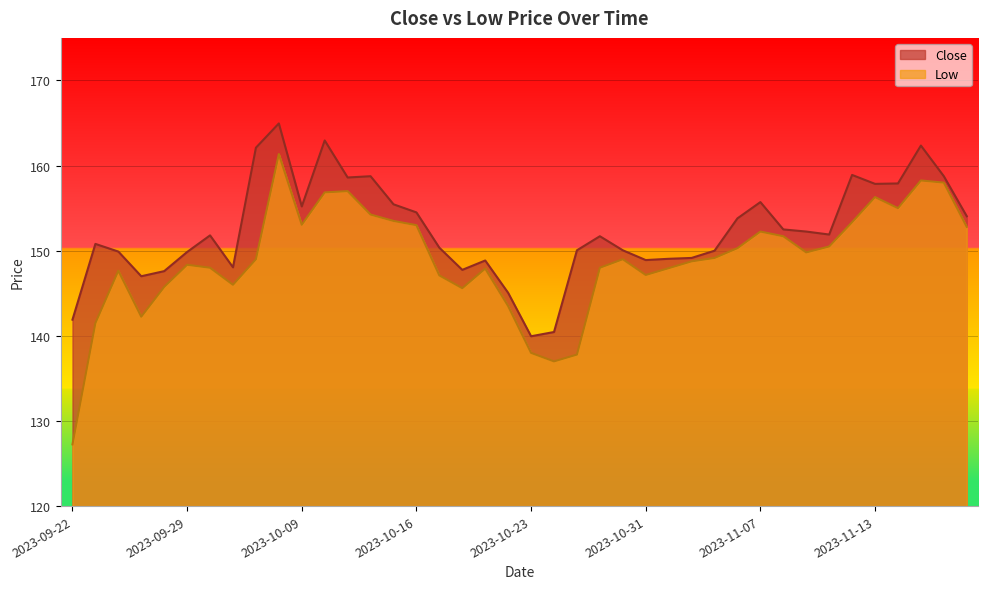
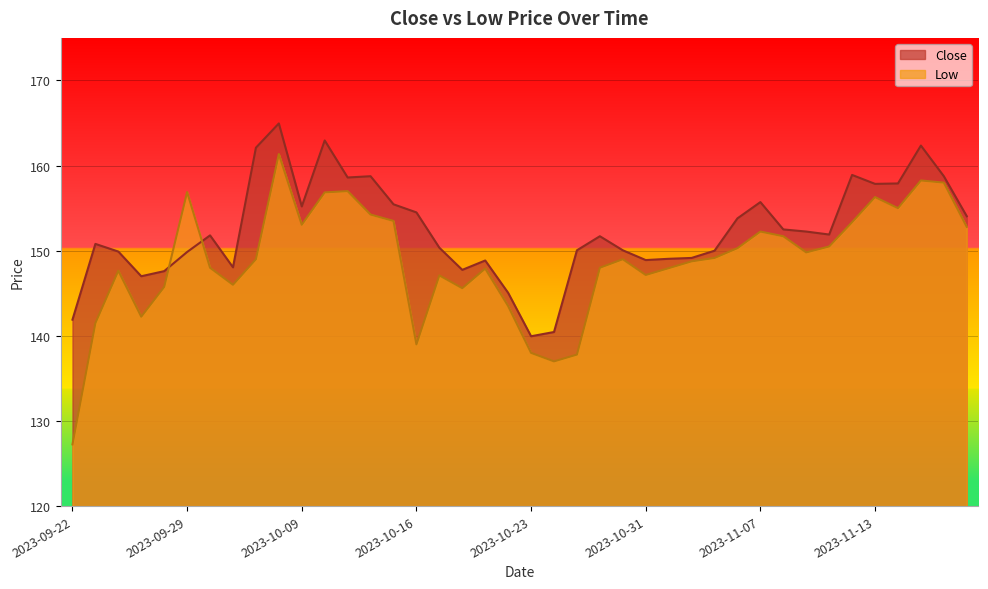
  {
    "Close": {
      "2023-09-22": 142,
      "2023-09-29": 150,
      "2023-10-09": 155,
      "2023-10-16": 155,
      "2023-10-23": 140,
      "2023-10-31": 149,
      "2023-11-07": 156,
      "2023-11-13": 158
    },
    "Low": {
      "2023-09-22": 127,
-     "2023-09-29": 148,
+     "2023-09-29": 157,
      "2023-10-09": 153,
-     "2023-10-16": 153,
+     "2023-10-16": 139,
      "2023-10-23": 138,
      "2023-10-31": 147,
      "2023-11-07": 152,
      "2023-11-13": 156
    }
  }
